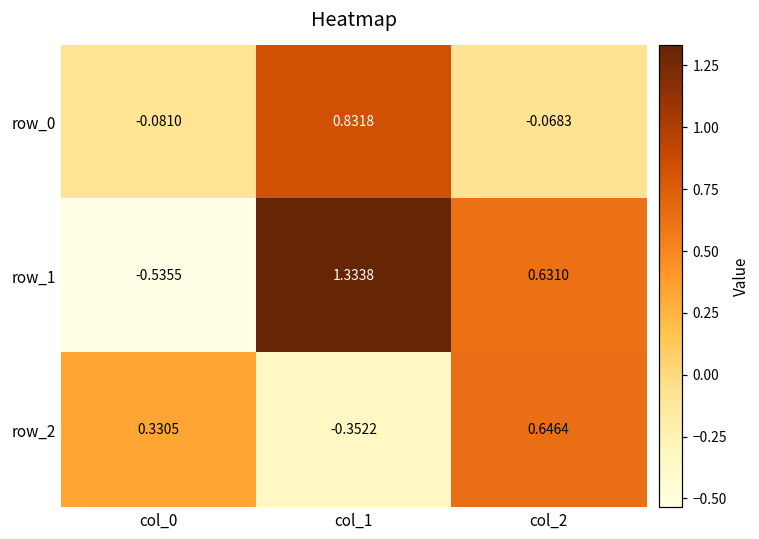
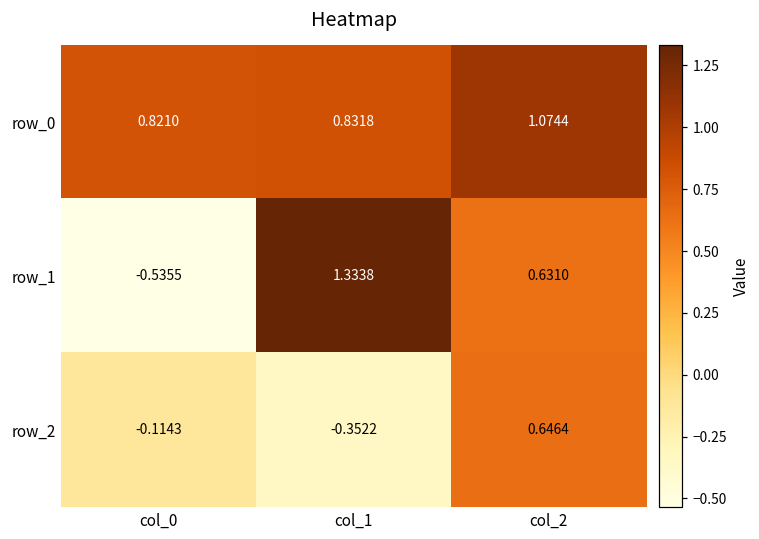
  {
    "row_0": {
-     "col_0": -0.0810,
+     "col_0": 0.8210,
      "col_1": 0.8318,
-     "col_2": -0.0683
+     "col_2": 1.0744
    },
    "row_1": {
      "col_0": -0.5355,
      "col_1": 1.3338,
      "col_2": 0.6310
    },
    "row_2": {
-     "col_0": 0.3305,
+     "col_0": -0.1143,
      "col_1": -0.3522,
      "col_2": 0.6464
    }
  }
